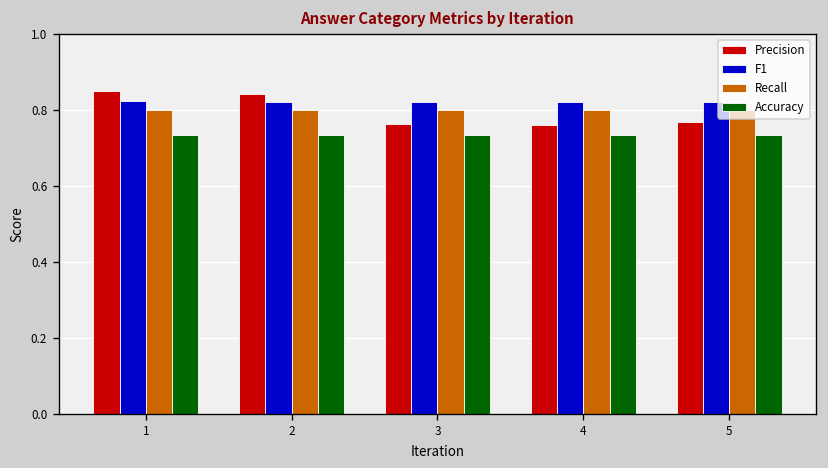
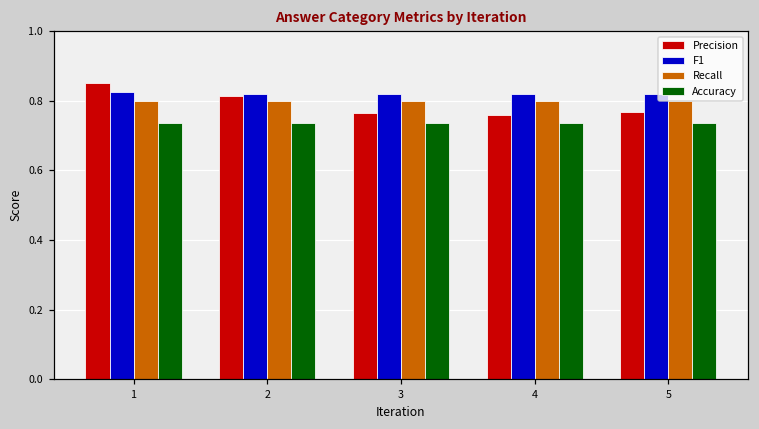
  {
    "Precision": {
      "1": 0.85,
-     "2": 0.84,
+     "2": 0.81,
      "3": 0.76,
      "4": 0.76,
      "5": 0.77
    },
    "F1": {
      "1": 0.82,
      "2": 0.82,
      "3": 0.82,
      "4": 0.82,
      "5": 0.82
    },
    "Recall": {
      "1": 0.80,
      "2": 0.80,
      "3": 0.80,
      "4": 0.80
    },
    "Accuracy": {
      "1": 0.73,
      "2": 0.73,
      "3": 0.73,
      "4": 0.73,
      "5": 0.73
    }
  }
